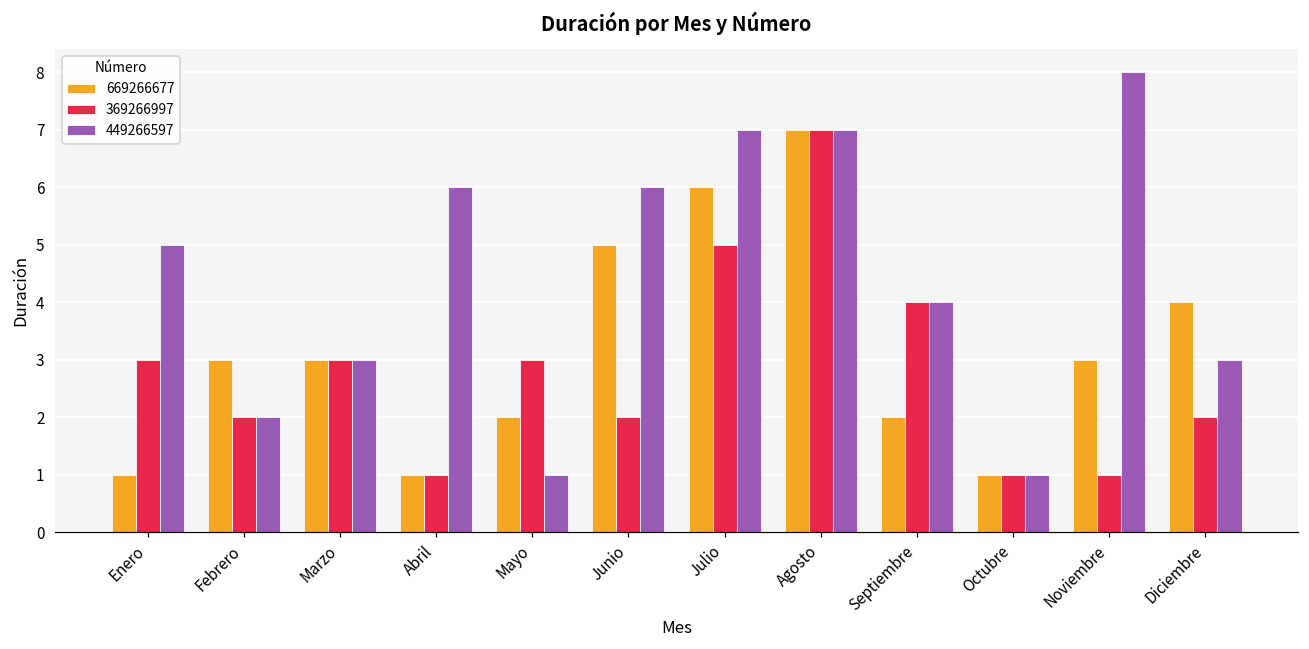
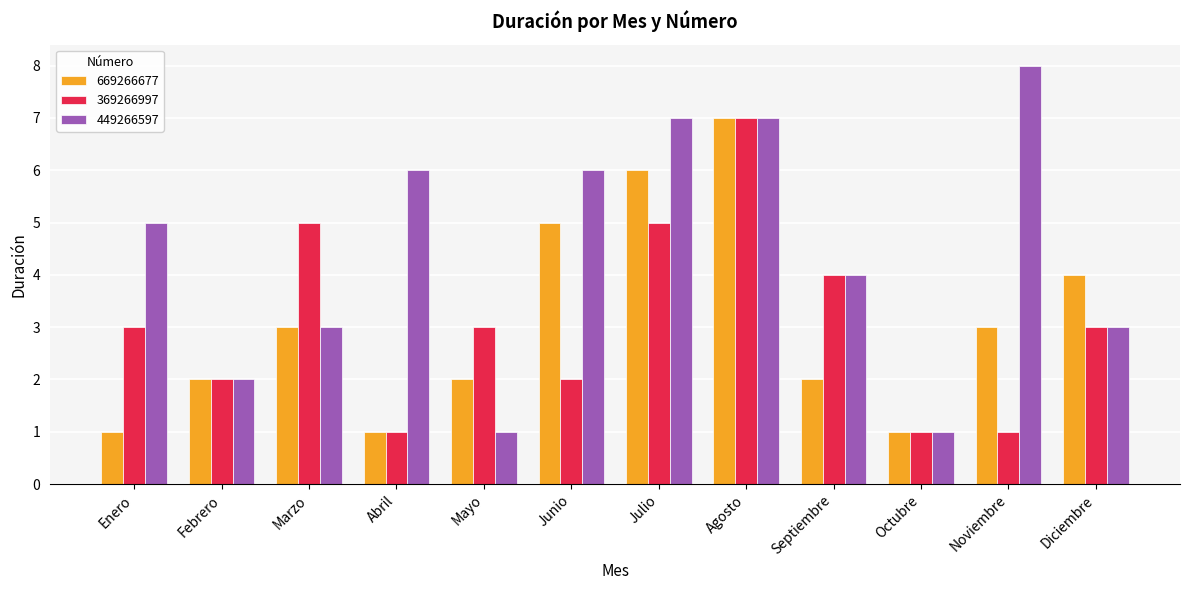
  {
    "669266677": {
      "Enero": 1,
-     "Febrero": 3,
+     "Febrero": 2,
      "Marzo": 3,
      "Abril": 1,
      "Mayo": 2,
      "Junio": 5,
      "Julio": 6,
      "Agosto": 7,
      "Septiembre": 2,
      "Octubre": 1,
      "Noviembre": 3,
      "Diciembre": 4
    },
    "369266997": {
      "Enero": 3,
      "Febrero": 2,
-     "Marzo": 3,
+     "Marzo": 5,
      "Abril": 1,
      "Mayo": 3,
      "Junio": 2,
      "Julio": 5,
      "Agosto": 7,
      "Septiembre": 4,
      "Octubre": 1,
      "Noviembre": 1,
-     "Diciembre": 2
+     "Diciembre": 3
    },
    "449266597": {
      "Enero": 5,
      "Febrero": 2,
      "Marzo": 3,
      "Abril": 6,
      "Mayo": 1,
      "Junio": 6,
      "Julio": 7,
      "Agosto": 7,
      "Septiembre": 4,
      "Octubre": 1,
      "Noviembre": 8,
      "Diciembre": 3
    }
  }
